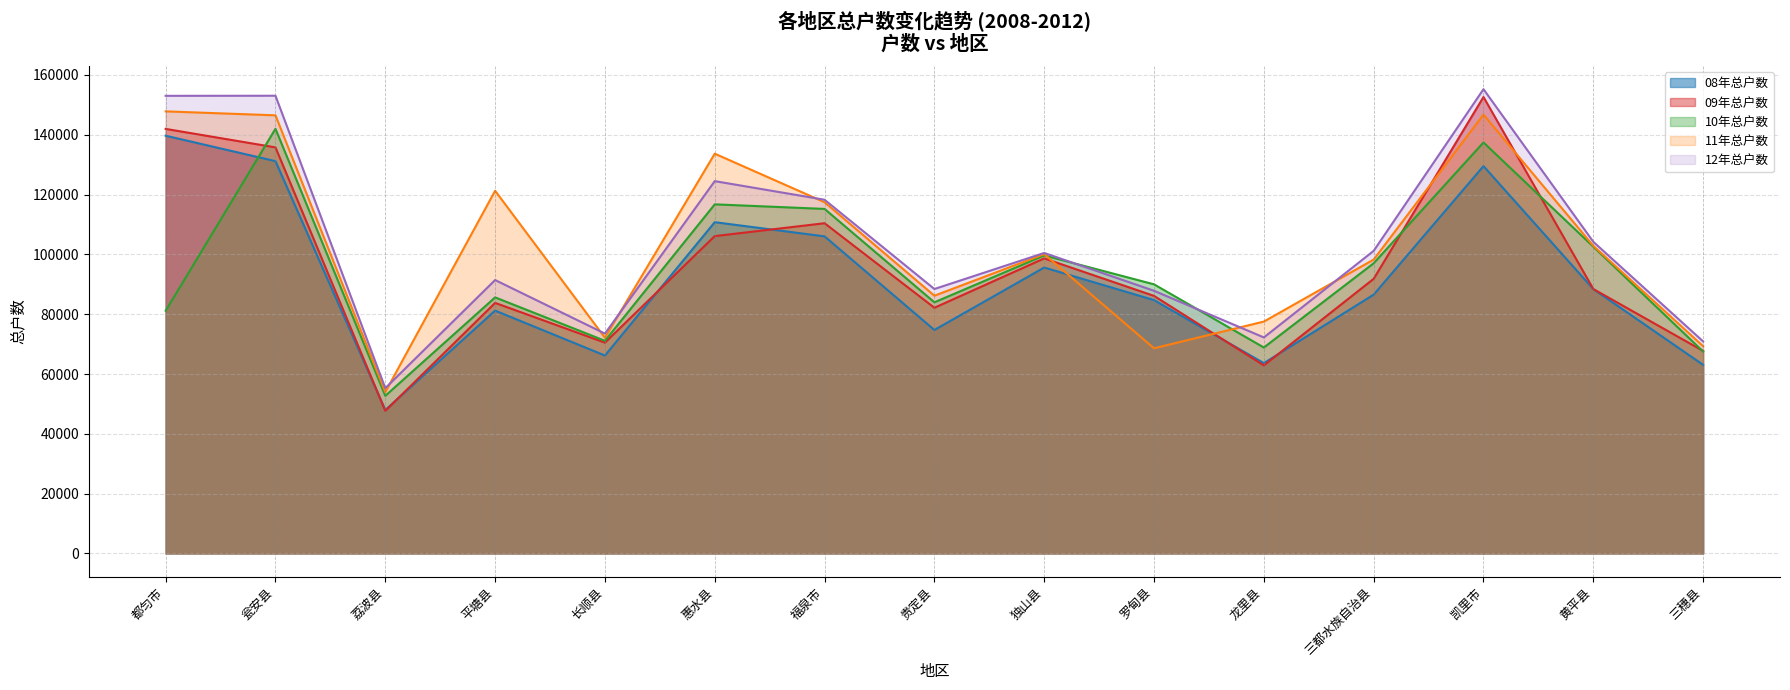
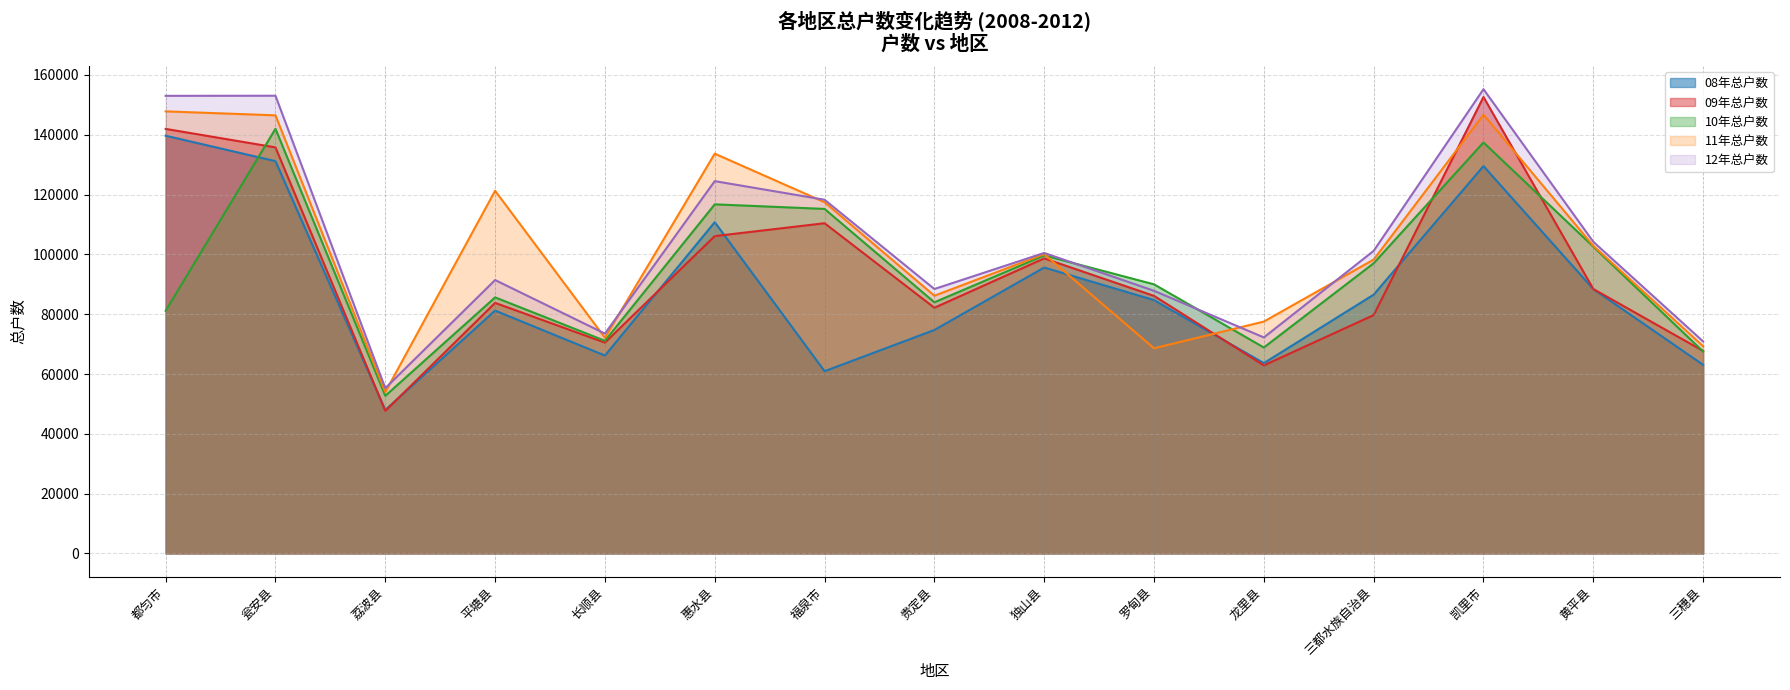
  {
    "08年总户数": {
      "都匀市": 140000,
      "瓮安县": 131000,
      "平塘县": 81000,
      "长顺县": 66000,
      "惠水县": 111000,
-     "福泉市": 106000,
+     "福泉市": 61000,
      "贵定县": 75000,
      "独山县": 96000,
      "罗甸县": 85000,
      "三都水族自治县": 87000,
      "凯里市": 130000,
      "三穗县": 63000
    },
    "09年总户数": {
      "都匀市": 142000,
      "瓮安县": 136000,
      "平塘县": 84000,
      "惠水县": 106000,
      "福泉市": 110000,
      "贵定县": 82000,
      "独山县": 99000,
      "罗甸县": 86000,
-     "三都水族自治县": 92000,
+     "三都水族自治县": 80000,
      "凯里市": 153000
    },
    "10年总户数": {
      "都匀市": 81000,
      "瓮安县": 142000,
      "荔波县": 53000,
      "平塘县": 86000,
      "惠水县": 117000,
      "福泉市": 115000,
      "贵定县": 84000,
      "罗甸县": 90000,
      "龙里县": 69000,
      "三都水族自治县": 97000,
      "凯里市": 137000
    },
    "11年总户数": {
      "都匀市": 148000,
      "瓮安县": 147000,
      "荔波县": 54000,
      "平塘县": 121000,
      "长顺县": 72000,
      "惠水县": 134000,
      "贵定县": 86000,
      "罗甸县": 69000,
      "龙里县": 78000,
      "三都水族自治县": 98000,
      "凯里市": 147000,
      "三穗县": 69000
    },
    "12年总户数": {
      "都匀市": 153000,
      "瓮安县": 153000,
      "荔波县": 55000,
      "平塘县": 91000,
      "长顺县": 74000,
      "惠水县": 125000,
      "贵定县": 88000,
      "罗甸县": 88000,
      "龙里县": 72000,
      "三都水族自治县": 101000,
      "凯里市": 155000,
      "黄平县": 104000,
      "三穗县": 71000
    }
  }
